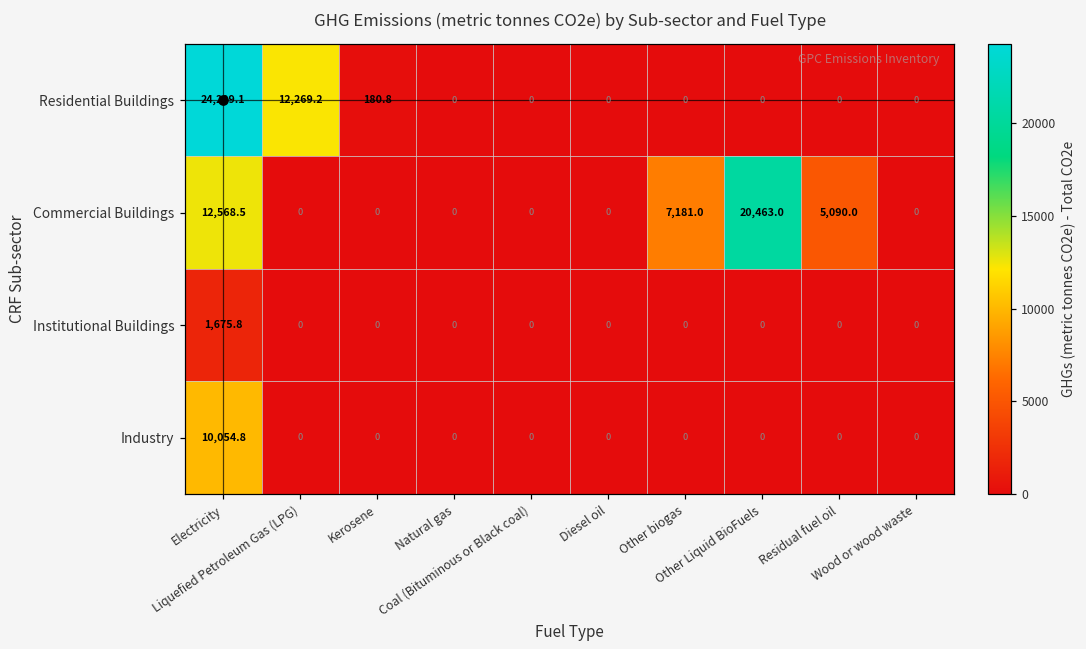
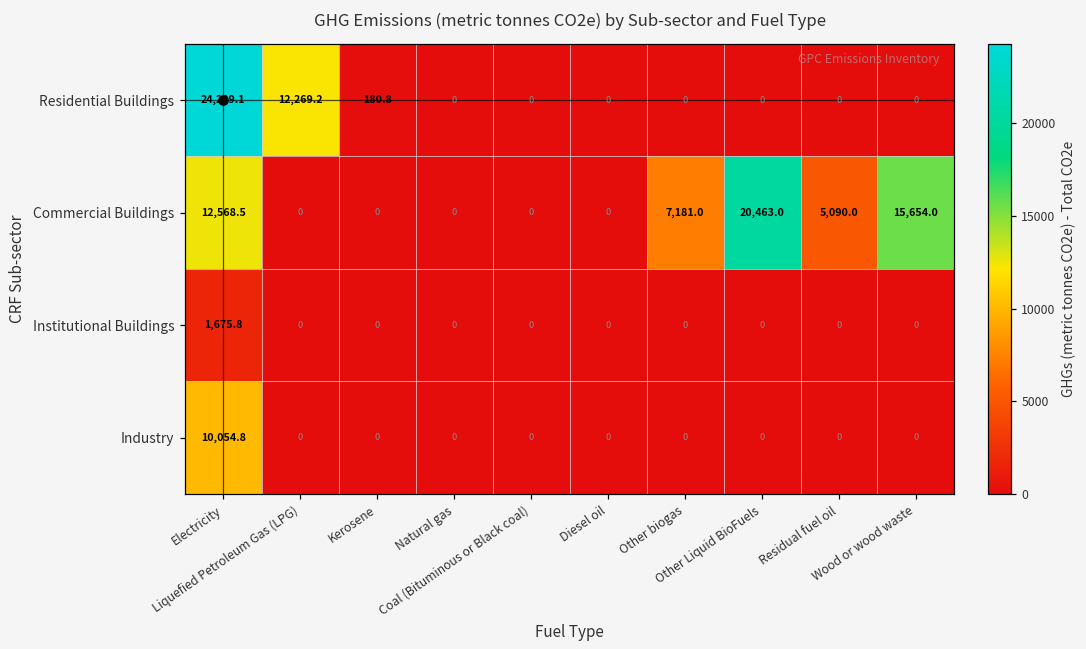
  {
    "Residential Buildings": {
      "Liquefied Petroleum Gas (LPG)": "12,269.2",
      "Kerosene": "180.8",
      "Natural gas": "0",
      "Coal (Bituminous or Black coal)": "0",
      "Diesel oil": "0",
      "Other biogas": "0",
      "Other Liquid BioFuels": "0",
      "Wood or wood waste": "0"
    },
    "Commercial Buildings": {
      "Electricity": "12,568.5",
      "Liquefied Petroleum Gas (LPG)": "0",
      "Kerosene": "0",
      "Natural gas": "0",
      "Coal (Bituminous or Black coal)": "0",
      "Diesel oil": "0",
      "Other biogas": "7,181.0",
      "Other Liquid BioFuels": "20,463.0",
      "Residual fuel oil": "5,090.0",
-     "Wood or wood waste": "0"
+     "Wood or wood waste": "15,654.0"
    },
    "Institutional Buildings": {
      "Electricity": "1,675.8",
      "Liquefied Petroleum Gas (LPG)": "0",
      "Kerosene": "0",
      "Natural gas": "0",
      "Coal (Bituminous or Black coal)": "0",
      "Diesel oil": "0",
      "Other biogas": "0",
      "Other Liquid BioFuels": "0",
      "Residual fuel oil": "0",
      "Wood or wood waste": "0"
    },
    "Industry": {
      "Electricity": "10,054.8",
      "Liquefied Petroleum Gas (LPG)": "0",
      "Kerosene": "0",
      "Natural gas": "0",
      "Coal (Bituminous or Black coal)": "0",
      "Diesel oil": "0",
      "Other biogas": "0",
      "Other Liquid BioFuels": "0",
      "Residual fuel oil": "0",
      "Wood or wood waste": "0"
    }
  }
